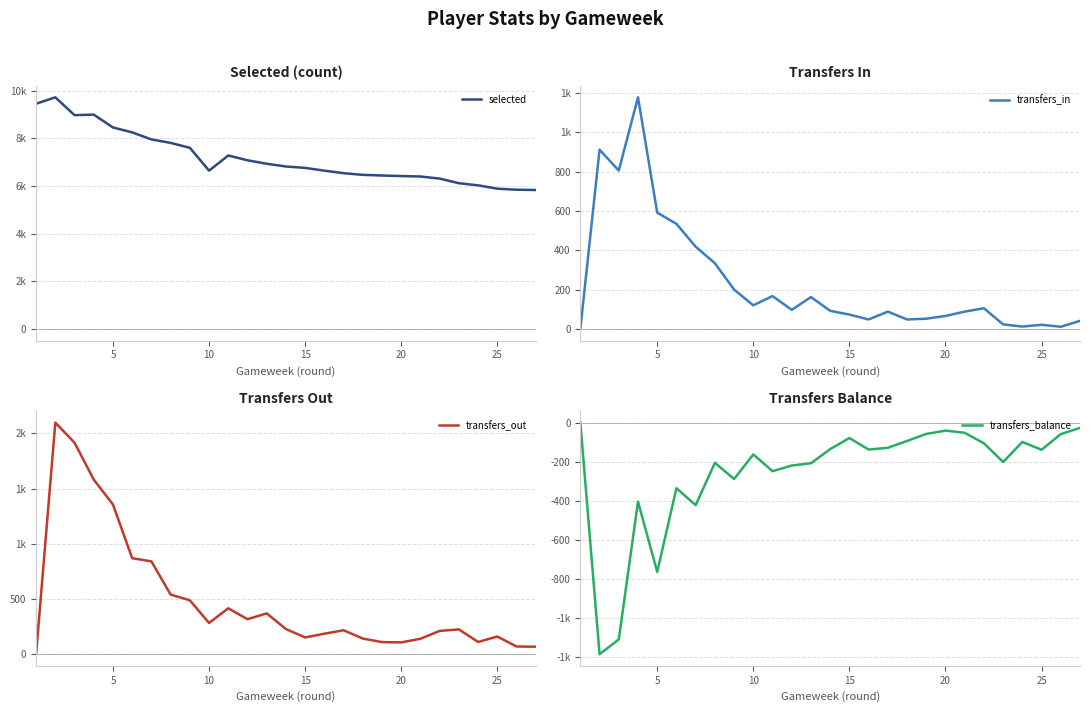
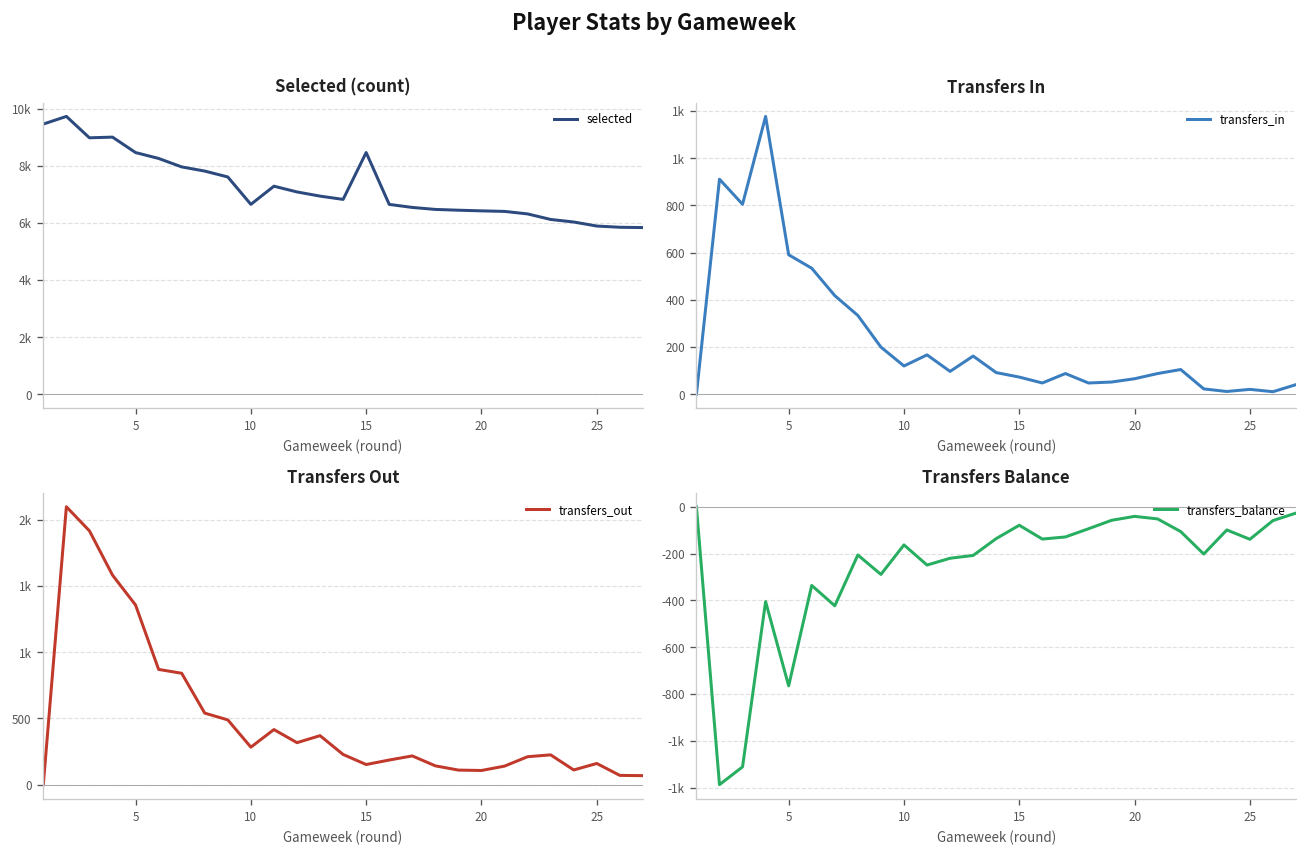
  {
    "Selected (count)": {
      "5": 8500,
      "10": 6600,
-     "15": 6800,
+     "15": 8500,
      "20": 6400,
      "25": 5900
    }
  }
